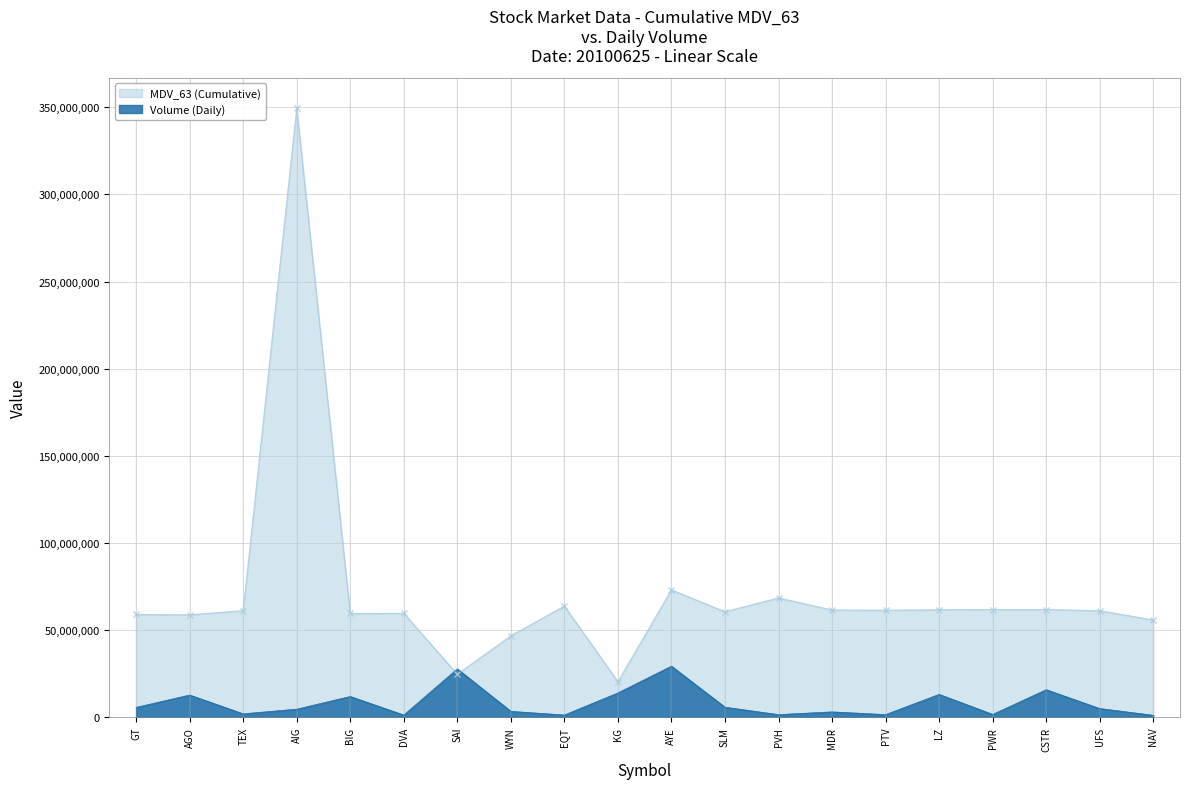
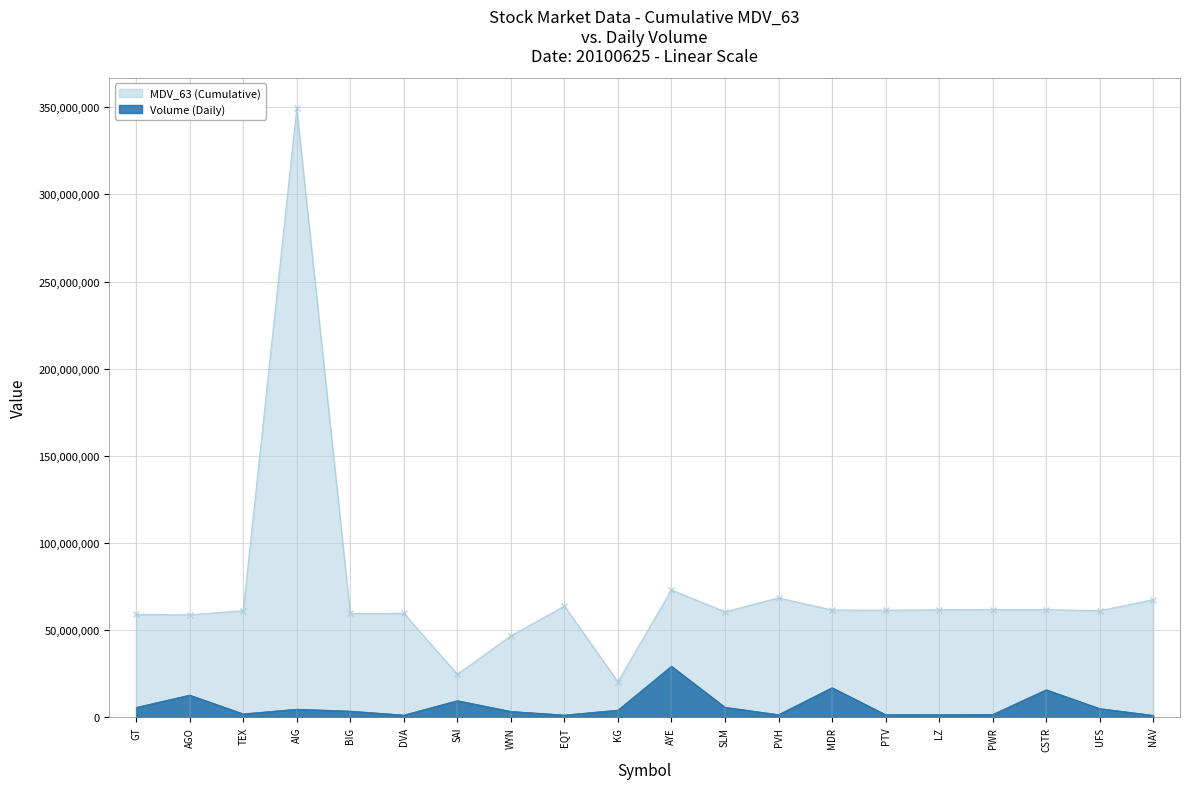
  {
    "MDV_63 (Cumulative)": {
      "GT": "59,000,000",
      "AGO": "59,000,000",
      "TEX": "61,000,000",
      "AIG": "349,000,000",
      "BIG": "59,000,000",
      "DVA": "60,000,000",
      "SAI": "25,000,000",
      "WYN": "47,000,000",
      "EQT": "64,000,000",
      "KG": "20,000,000",
      "AYE": "73,000,000",
      "SLM": "60,000,000",
      "PVH": "68,000,000",
      "MDR": "61,000,000",
      "PTV": "61,000,000",
      "LZ": "62,000,000",
      "PWR": "62,000,000",
      "CSTR": "62,000,000",
      "UFS": "61,000,000",
-     "NAV": "56,000,000"
+     "NAV": "67,000,000"
    },
    "Volume (Daily)": {
      "GT": "6,000,000",
      "AGO": "13,000,000",
      "TEX": "2,000,000",
      "AIG": "5,000,000",
-     "BIG": "12,000,000",
+     "BIG": "3,000,000",
      "DVA": "1,000,000",
-     "SAI": "28,000,000",
+     "SAI": "9,000,000",
      "WYN": "3,000,000",
      "EQT": "1,000,000",
-     "KG": "14,000,000",
+     "KG": "4,000,000",
      "AYE": "29,000,000",
      "SLM": "6,000,000",
      "PVH": "1,000,000",
-     "MDR": "3,000,000",
+     "MDR": "17,000,000",
      "PTV": "1,000,000",
-     "LZ": "13,000,000",
+     "LZ": "1,000,000",
      "PWR": "2,000,000",
      "CSTR": "16,000,000",
      "UFS": "5,000,000",
      "NAV": "1,000,000"
    }
  }
